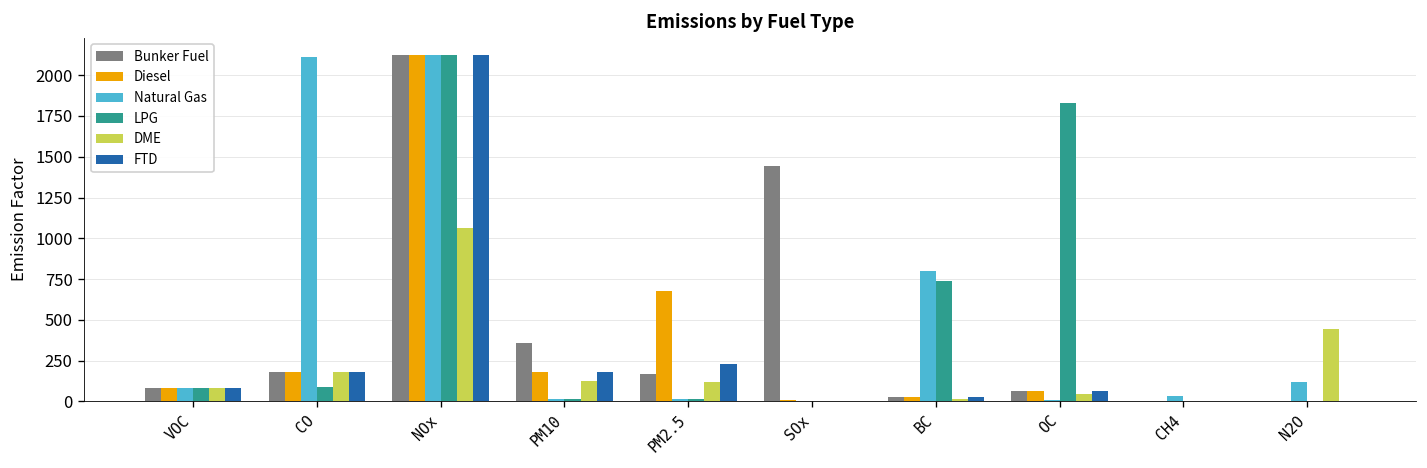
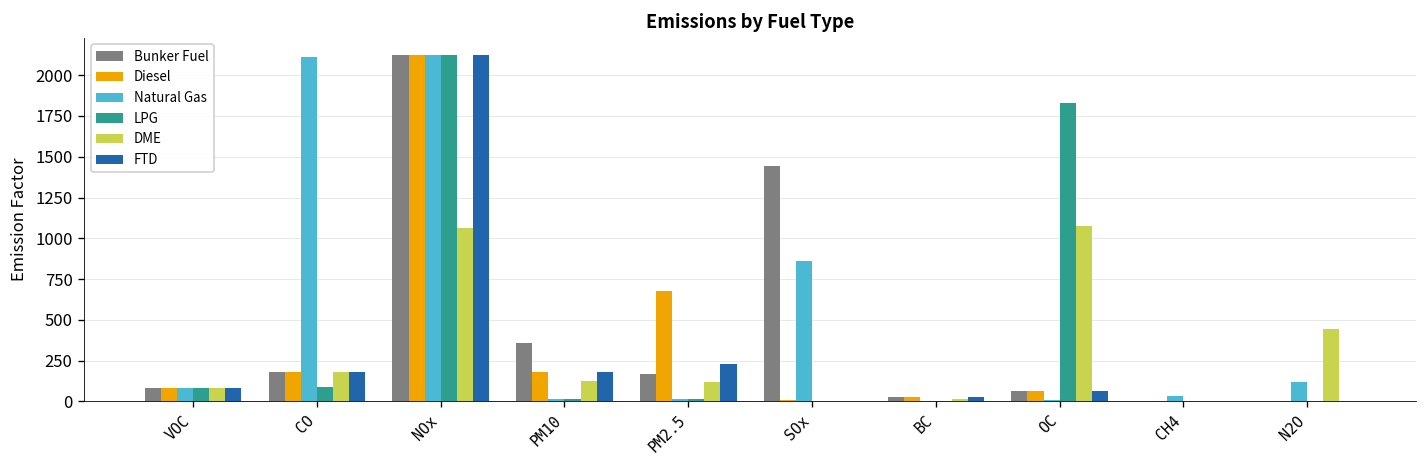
  {
    "Bunker Fuel": {
      "VOC": 80,
      "CO": 180,
      "NOx": 2120,
      "PM10": 360,
      "PM2.5": 170,
      "SOx": 1440,
      "BC": 30,
      "OC": 70
    },
    "Diesel": {
      "VOC": 80,
      "CO": 180,
      "NOx": 2120,
      "PM10": 180,
      "PM2.5": 680,
      "BC": 30,
      "OC": 70
    },
    "Natural Gas": {
      "VOC": 80,
      "CO": 2110,
      "NOx": 2120,
-     "SOx": 0,
-     "BC": 800,
+     "SOx": 860,
+     "BC": 0,
      "CH4": 30,
      "N2O": 120
    },
    "LPG": {
      "VOC": 80,
      "CO": 90,
      "NOx": 2120,
      "SOx": 0,
-     "BC": 740,
+     "BC": 0,
      "OC": 1830
    },
    "DME": {
      "VOC": 80,
      "CO": 180,
      "NOx": 1060,
      "PM10": 130,
      "PM2.5": 120,
      "SOx": 0,
-     "OC": 50,
+     "OC": 1080,
      "N2O": 440
    },
    "FTD": {
      "VOC": 80,
      "CO": 180,
      "NOx": 2120,
      "PM10": 180,
      "PM2.5": 230,
      "SOx": 0,
      "BC": 30,
      "OC": 70
    }
  }
